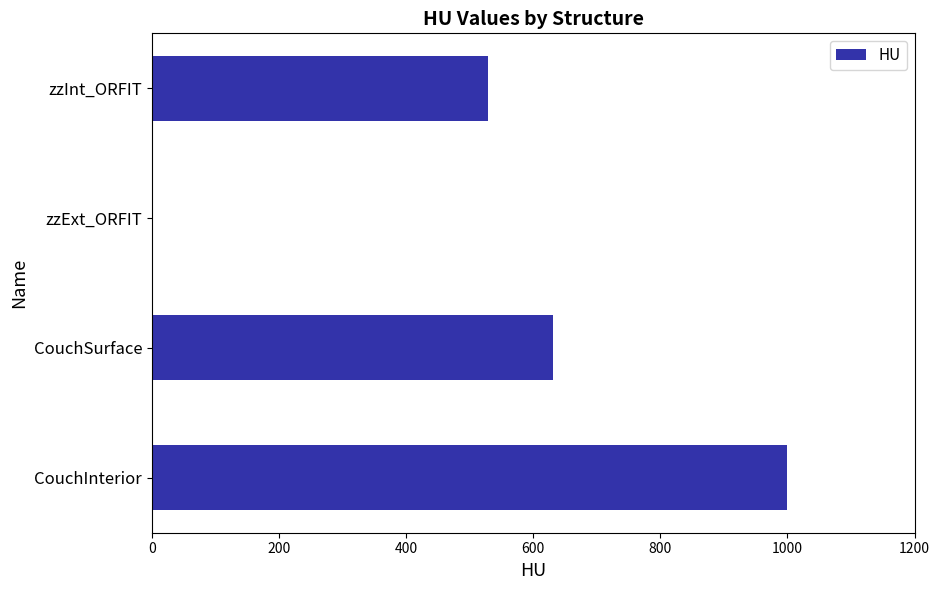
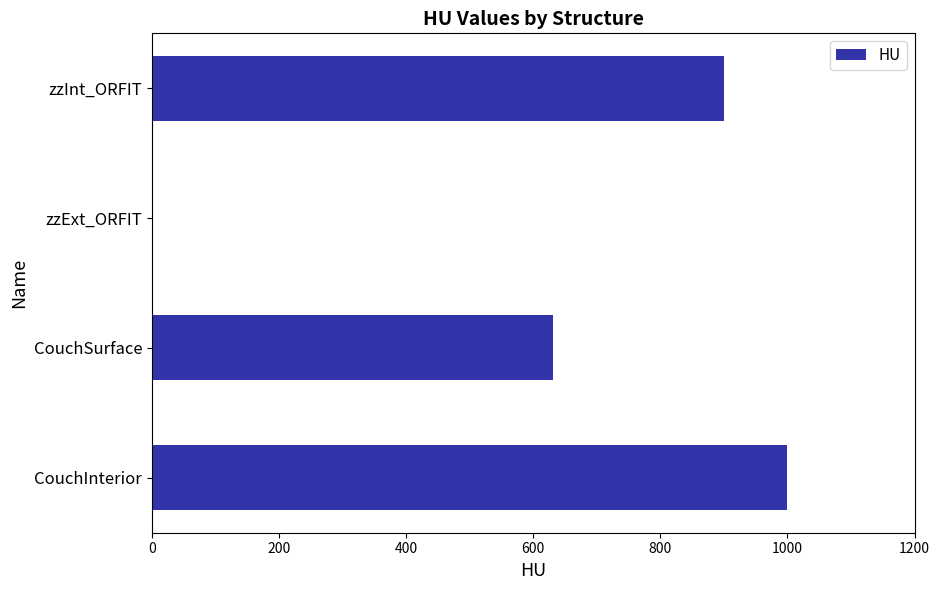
  {
-   "zzInt_ORFIT": 530,
+   "zzInt_ORFIT": 900,
    "zzExt_ORFIT": 0,
    "CouchSurface": 630,
    "CouchInterior": 1000
  }
